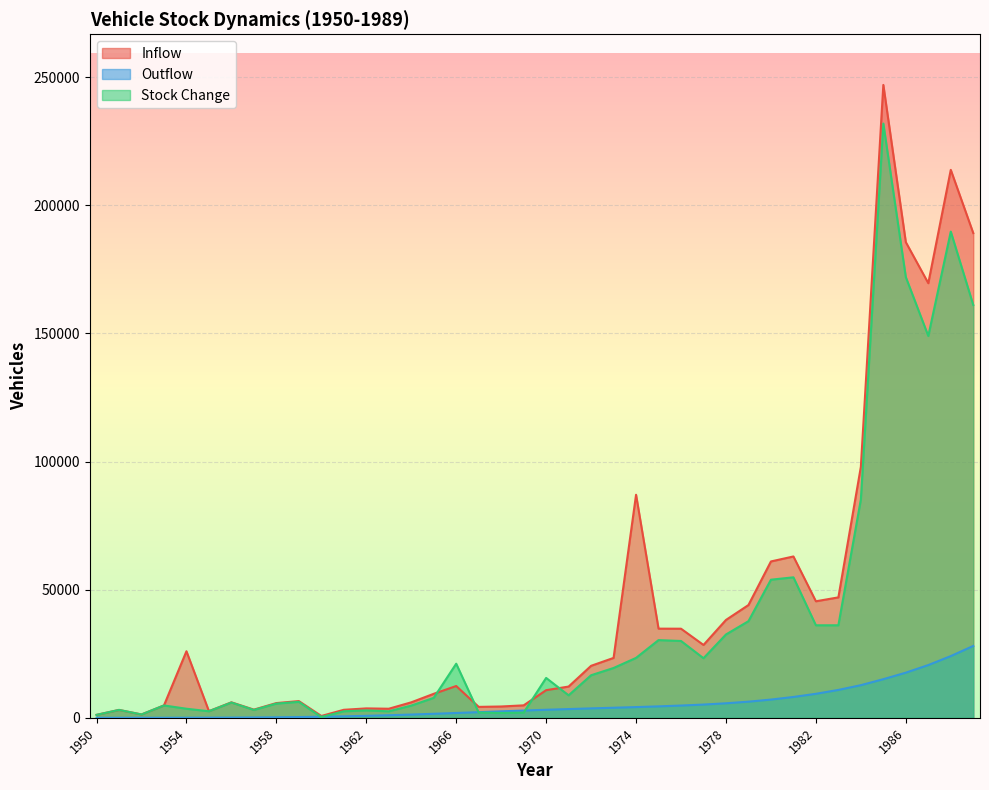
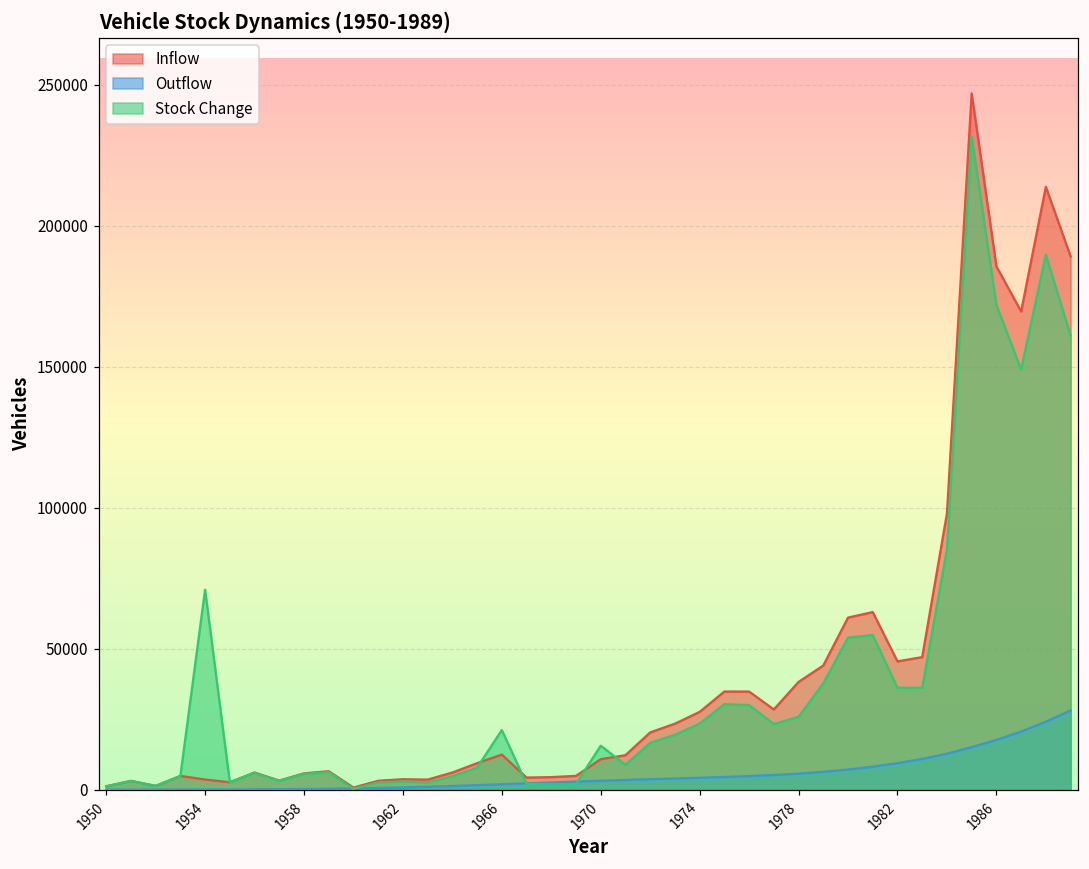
  {
    "Inflow": {
-     "1954": 26000,
+     "1954": 4000,
      "1966": 12000,
      "1970": 11000,
-     "1974": 87000,
+     "1974": 28000,
      "1978": 38000,
      "1982": 45000,
      "1986": 186000
    },
    "Outflow": {
      "1950": 0,
      "1954": 0,
      "1958": 0,
      "1962": 1000,
      "1966": 2000,
      "1970": 3000,
      "1974": 4000,
      "1978": 6000,
      "1982": 9000,
      "1986": 18000
    },
    "Stock Change": {
-     "1954": 4000,
+     "1954": 71000,
      "1966": 21000,
      "1970": 16000,
      "1974": 23000,
-     "1978": 33000,
+     "1978": 26000,
      "1982": 36000,
      "1986": 172000
    }
  }
